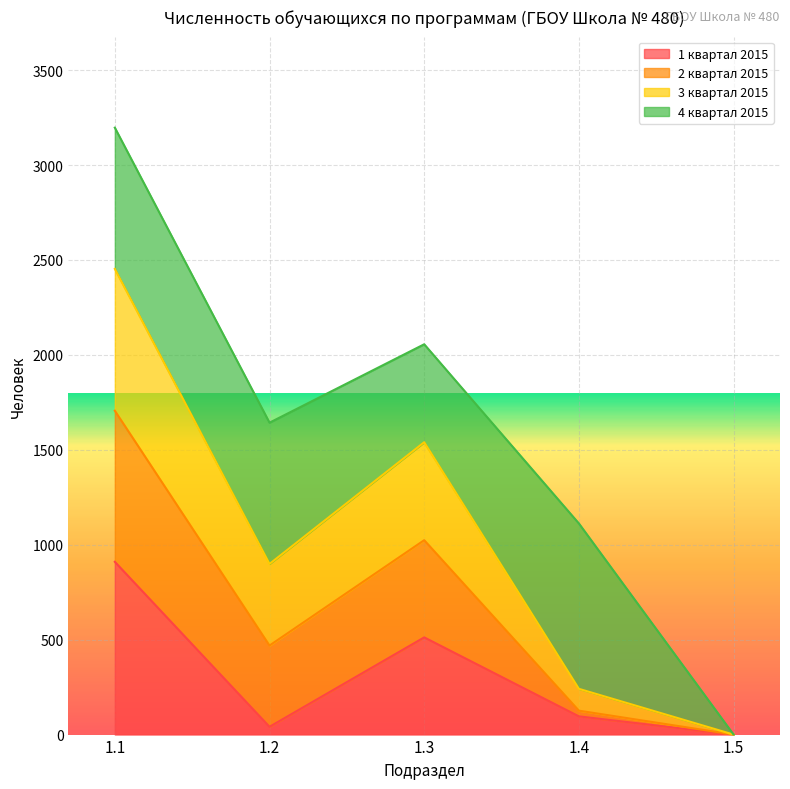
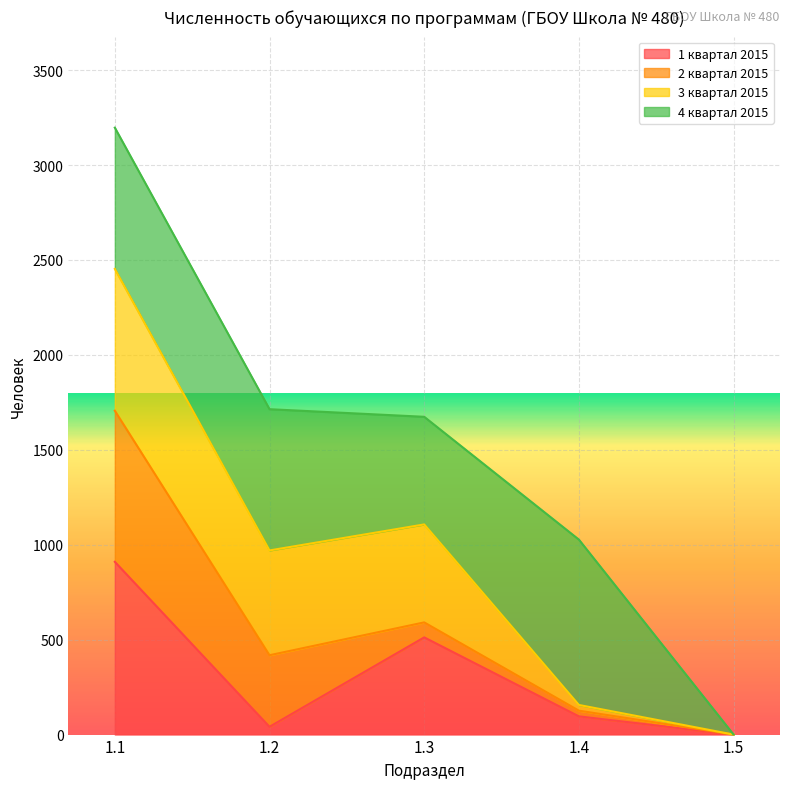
  {
    "1 квартал 2015": {
      "1.1": 910,
      "1.2": 40,
      "1.3": 510,
      "1.4": 100
    },
    "2 квартал 2015": {
      "1.1": 800,
-     "1.2": 430,
-     "1.3": 510,
+     "1.2": 380,
+     "1.3": 80,
      "1.4": 30
    },
    "3 квартал 2015": {
      "1.1": 750,
-     "1.2": 430,
+     "1.2": 550,
      "1.3": 520,
-     "1.4": 120
+     "1.4": 30
    },
    "4 квартал 2015": {
      "1.1": 740,
      "1.2": 740,
-     "1.3": 520,
+     "1.3": 570,
      "1.4": 870
    }
  }
